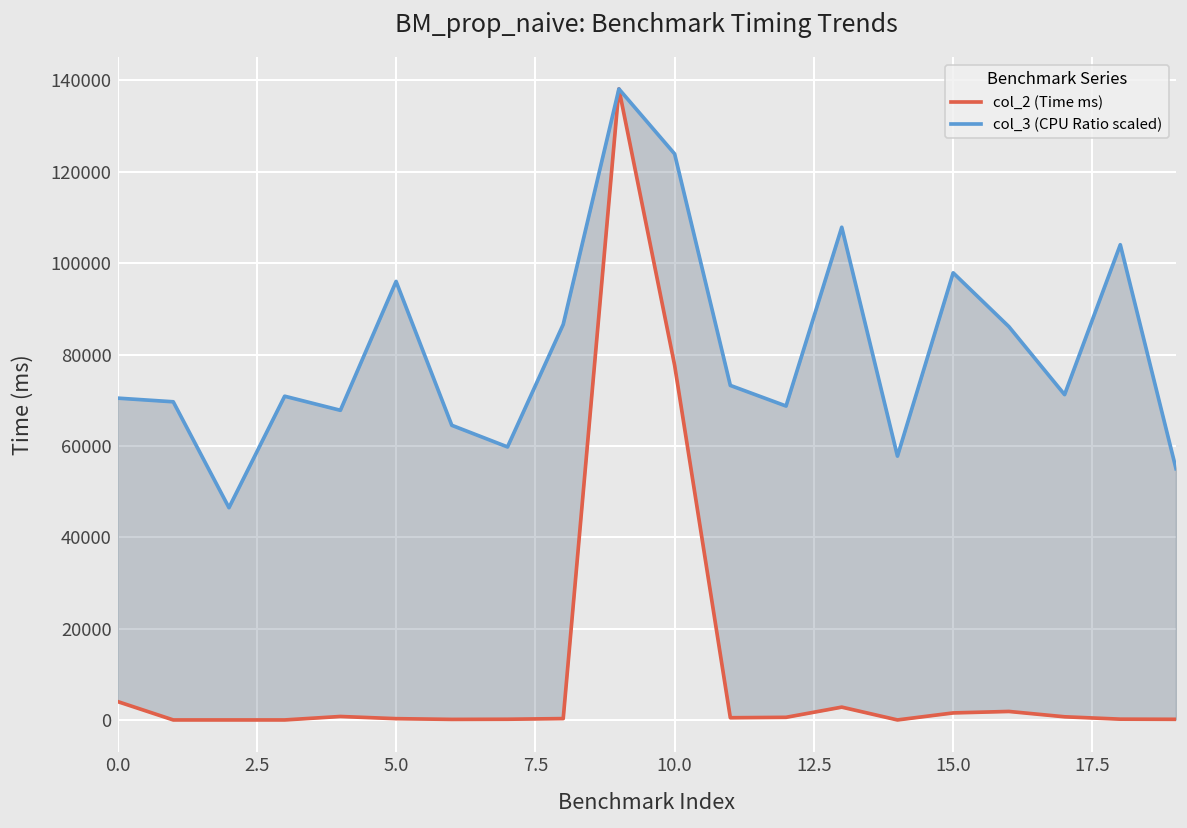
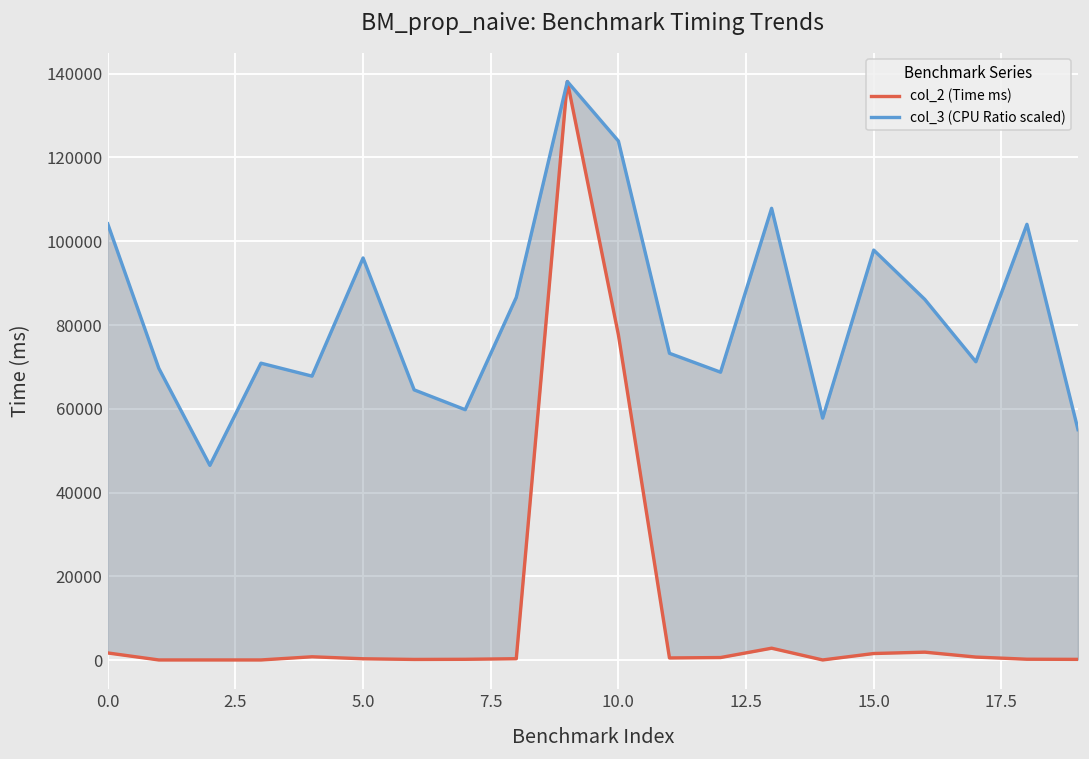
  {
    "col_2 (Time ms)": {
-     "0.0": 4000,
+     "0.0": 2000,
      "5.0": 0,
      "10.0": 78000,
      "15.0": 2000
    },
    "col_3 (CPU Ratio scaled)": {
-     "0.0": 70000,
+     "0.0": 104000,
      "5.0": 96000,
      "10.0": 124000,
      "15.0": 98000
    }
  }
